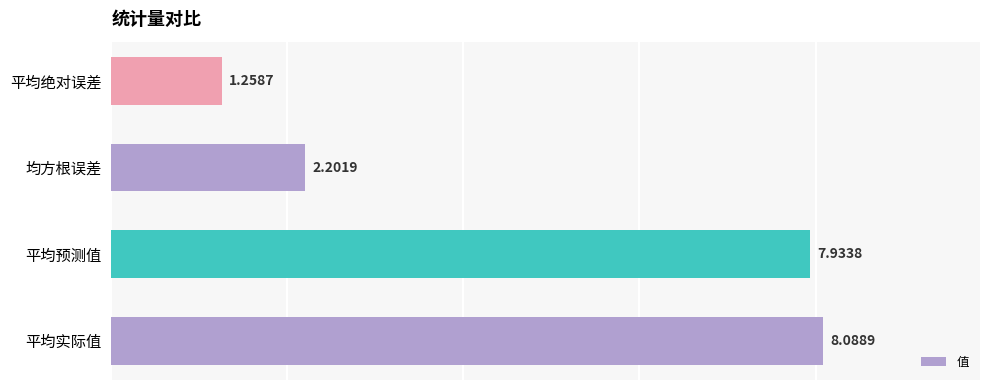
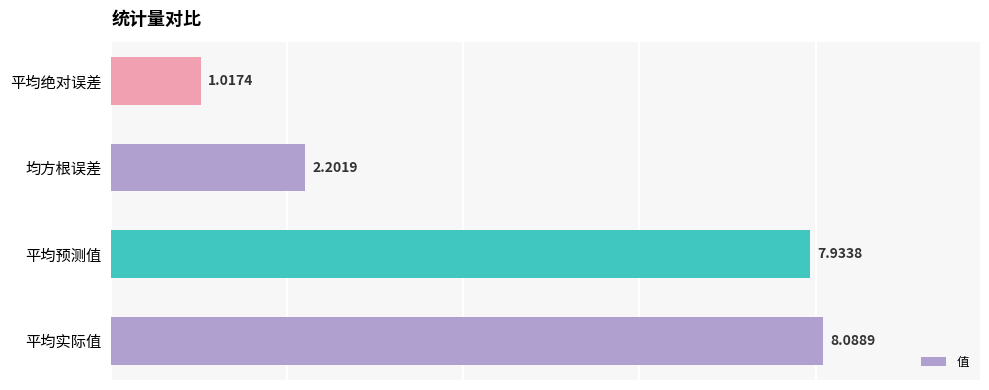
  {
-   "平均绝对误差": 1.2587,
+   "平均绝对误差": 1.0174,
    "均方根误差": 2.2019,
    "平均预测值": 7.9338,
    "平均实际值": 8.0889
  }
